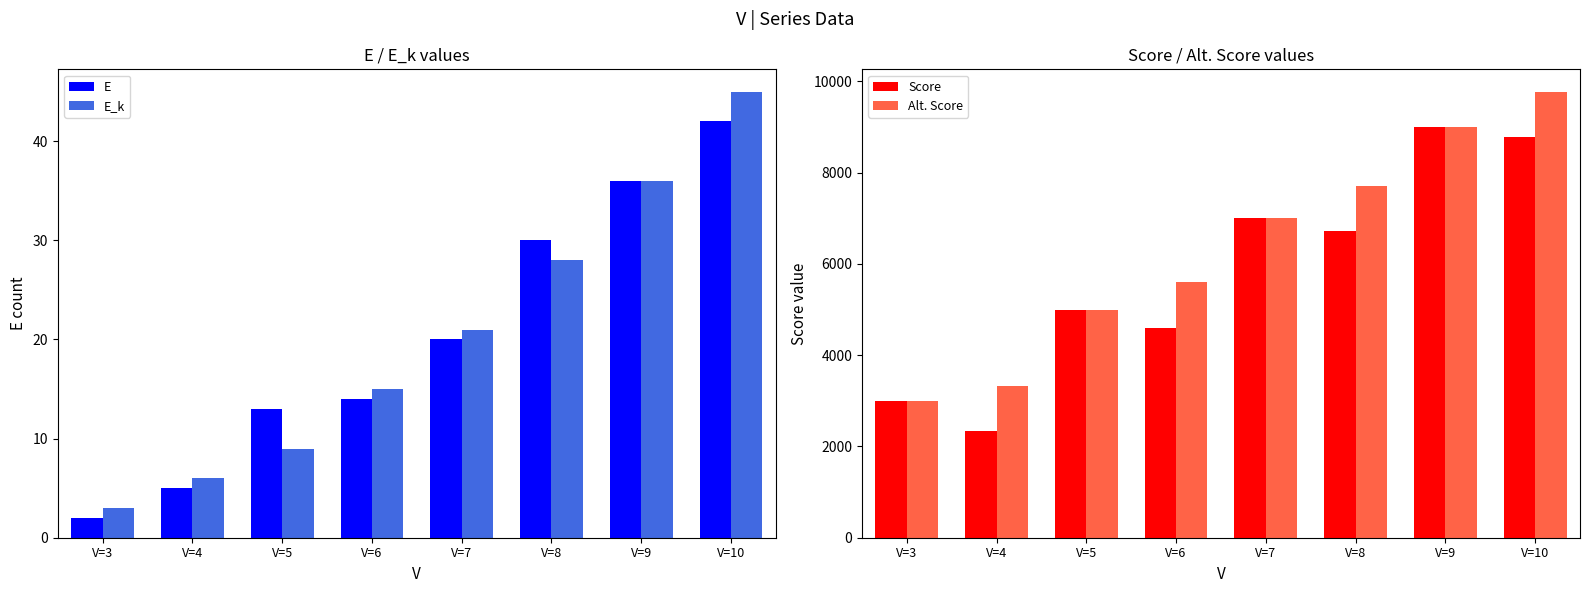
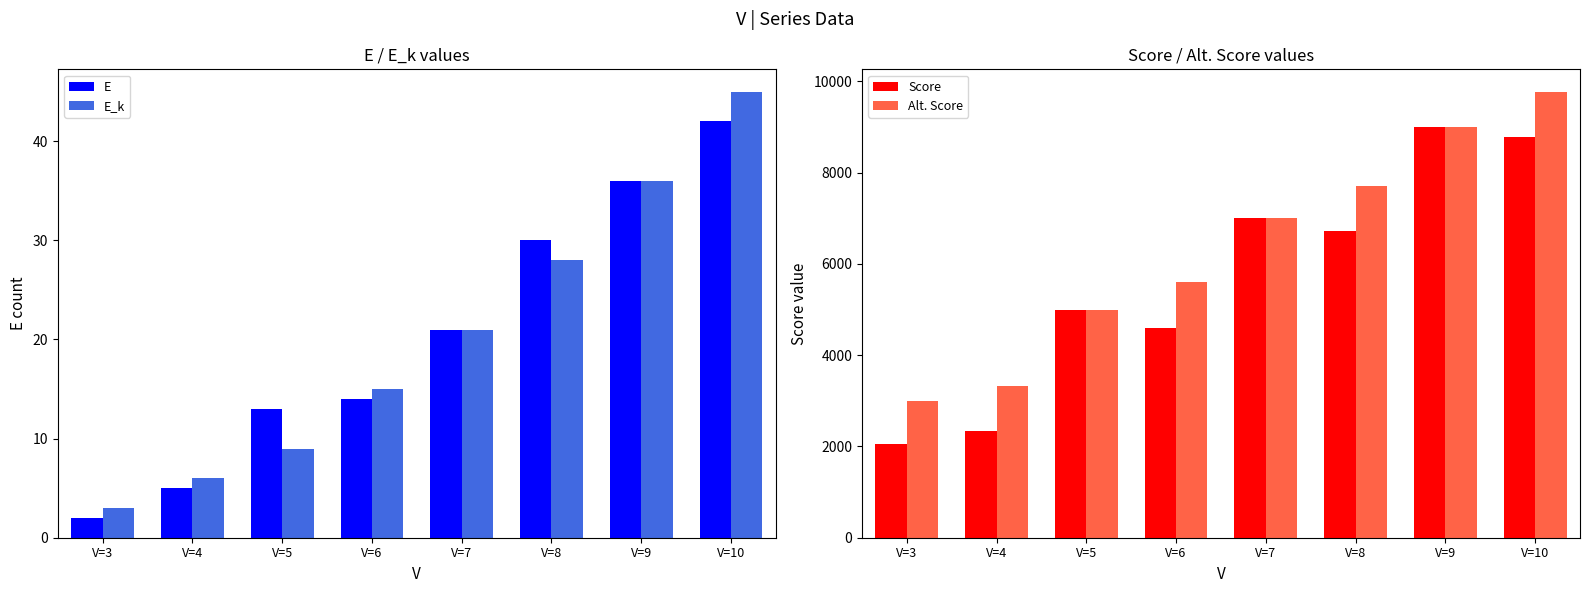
  {
    "E / E_k values": {
      "E": {
        "V=3": 2,
        "V=4": 5,
        "V=5": 13,
        "V=6": 14,
-       "V=7": 20,
+       "V=7": 21,
        "V=8": 30,
        "V=9": 36,
        "V=10": 42
      },
      "E_k": {
        "V=3": 3,
        "V=4": 6,
        "V=5": 9,
        "V=6": 15,
        "V=7": 21,
        "V=8": 28,
        "V=9": 36,
        "V=10": 45
      }
    },
    "Score / Alt. Score values": {
      "Score": {
-       "V=3": 3000,
+       "V=3": 2100,
        "V=4": 2300,
        "V=5": 5000,
        "V=6": 4600,
        "V=7": 7000,
        "V=8": 6700,
        "V=9": 9000,
        "V=10": 8800
      },
      "Alt. Score": {
        "V=3": 3000,
        "V=4": 3300,
        "V=5": 5000,
        "V=6": 5600,
        "V=7": 7000,
        "V=8": 7700,
        "V=9": 9000,
        "V=10": 9800
      }
    }
  }
